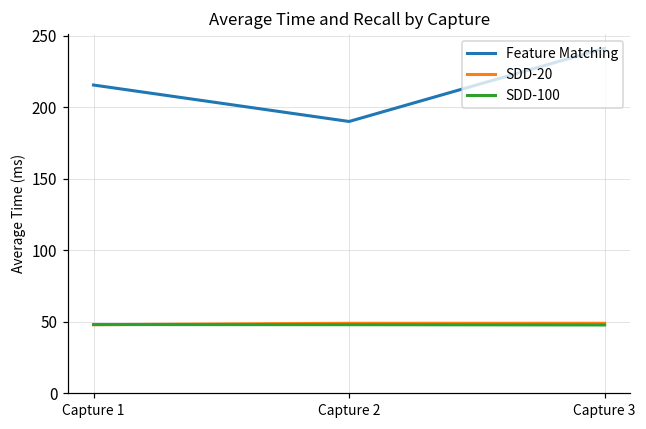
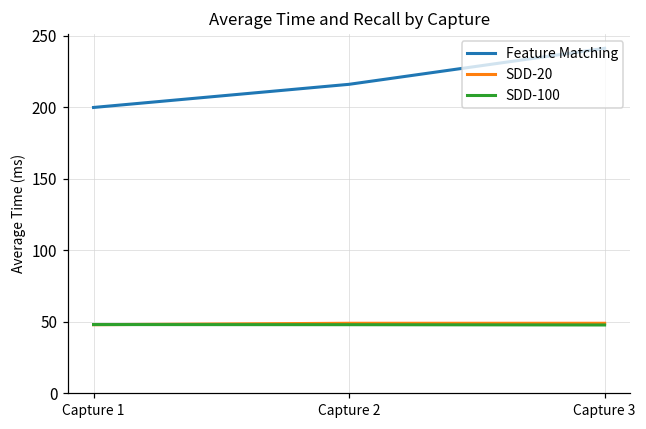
  {
    "Feature Matching": {
-     "Capture 1": 216,
-     "Capture 2": 190
+     "Capture 1": 200,
+     "Capture 2": 216
    }
  }
